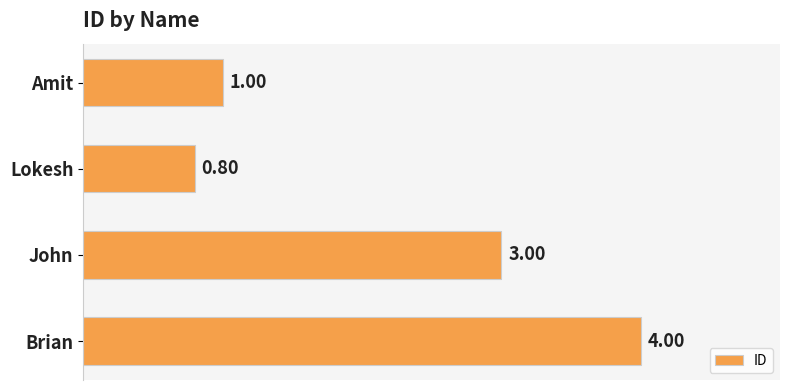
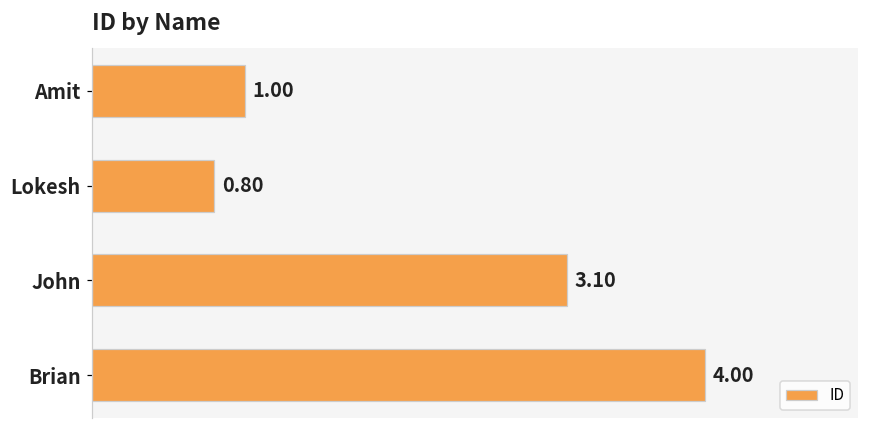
  {
    "Amit": 1.00,
    "Lokesh": 0.80,
-   "John": 3.00,
+   "John": 3.10,
    "Brian": 4.00
  }
